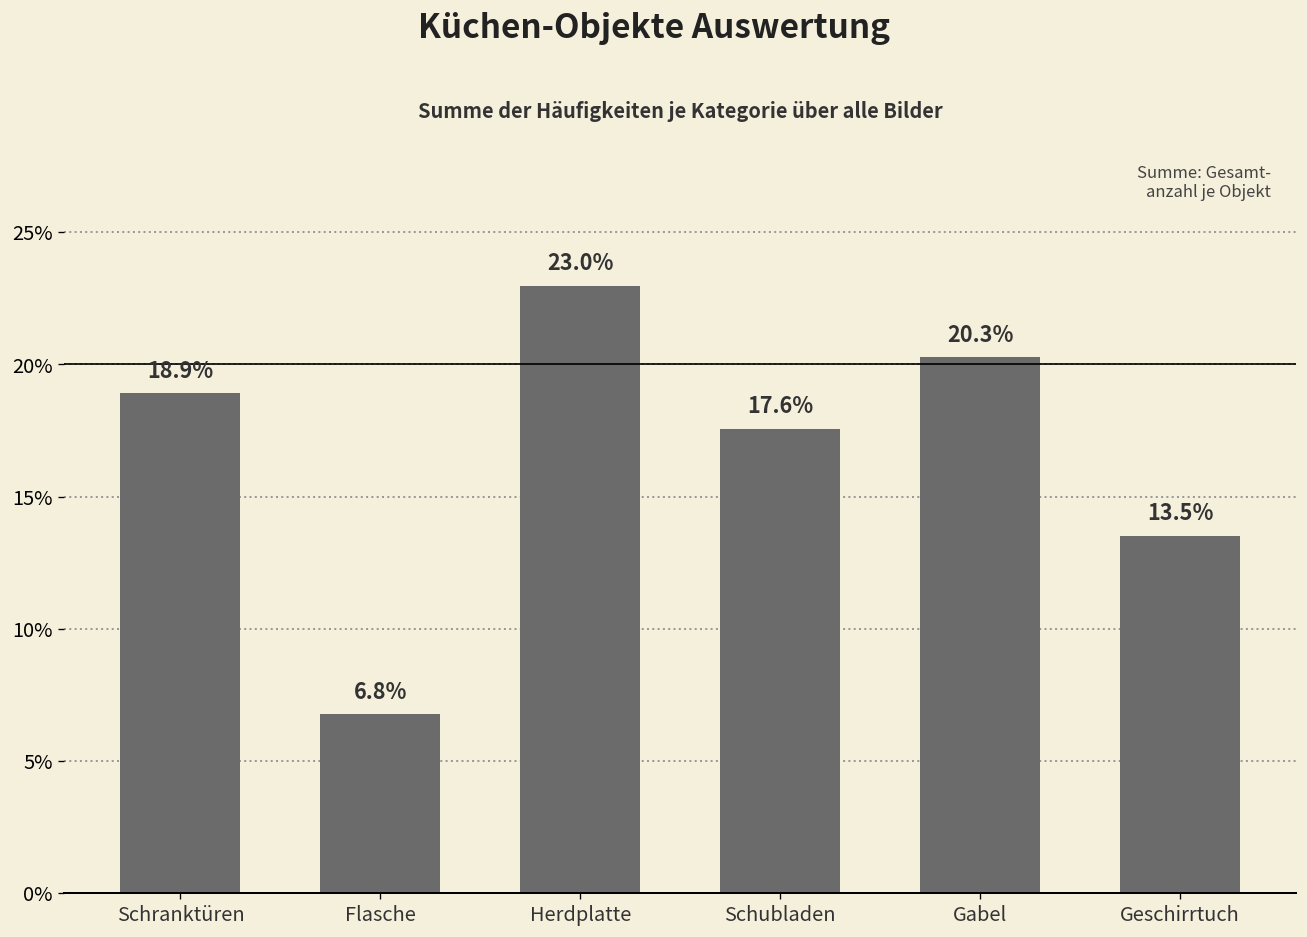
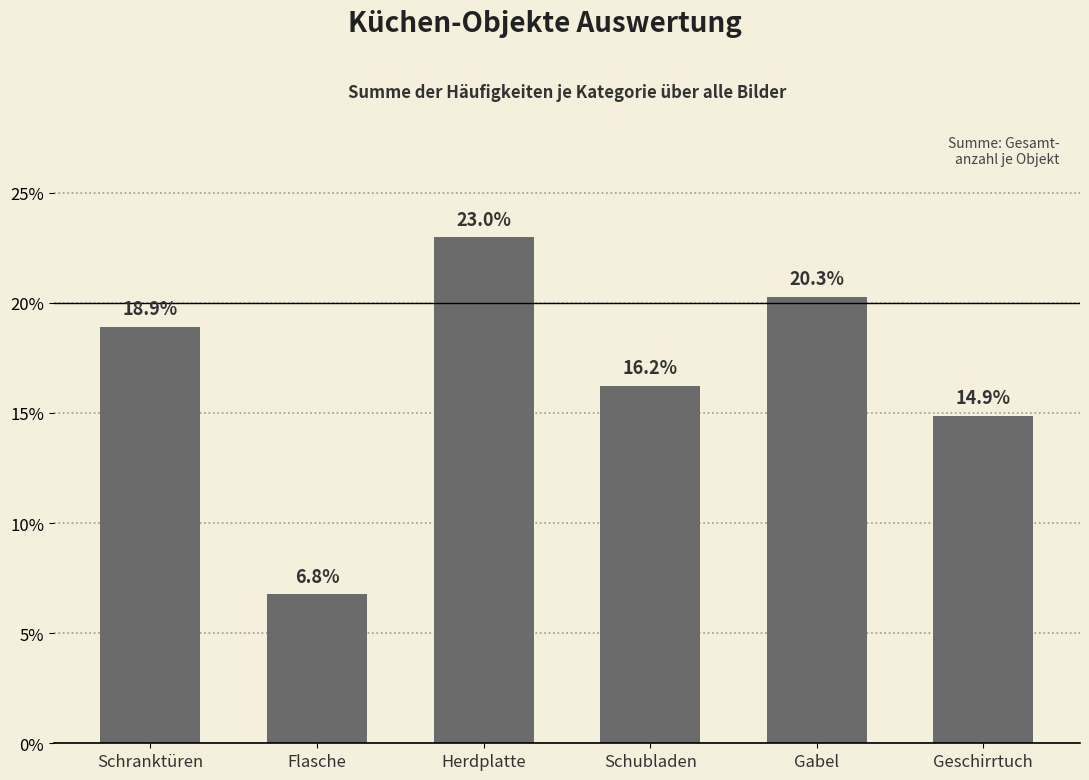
  {
    "Schranktüren": "18.9%",
    "Flasche": "6.8%",
    "Herdplatte": "23.0%",
-   "Schubladen": "17.6%",
+   "Schubladen": "16.2%",
    "Gabel": "20.3%",
-   "Geschirrtuch": "13.5%"
+   "Geschirrtuch": "14.9%"
  }
